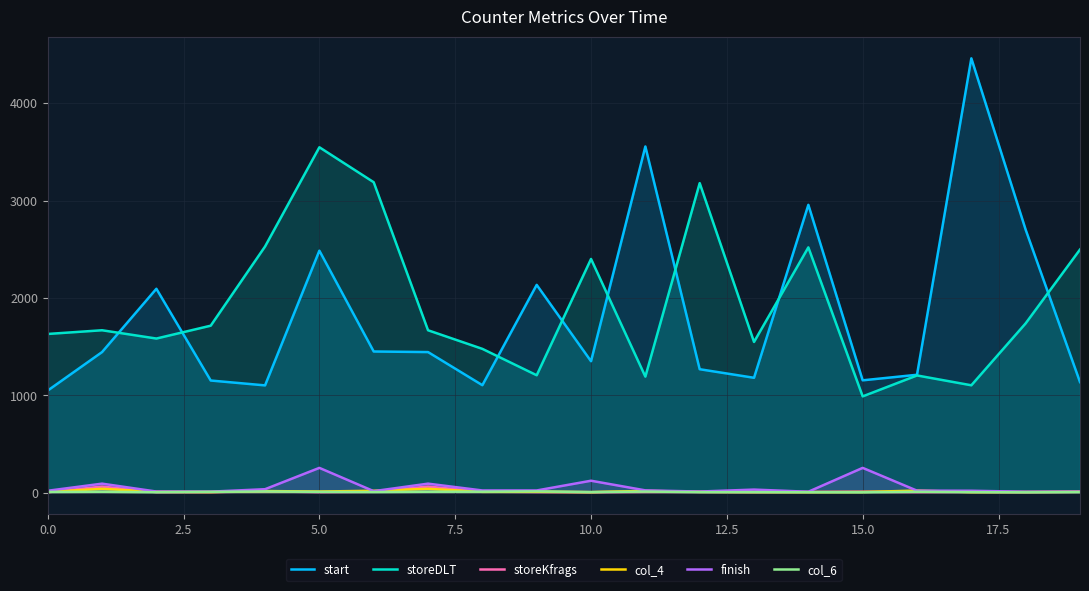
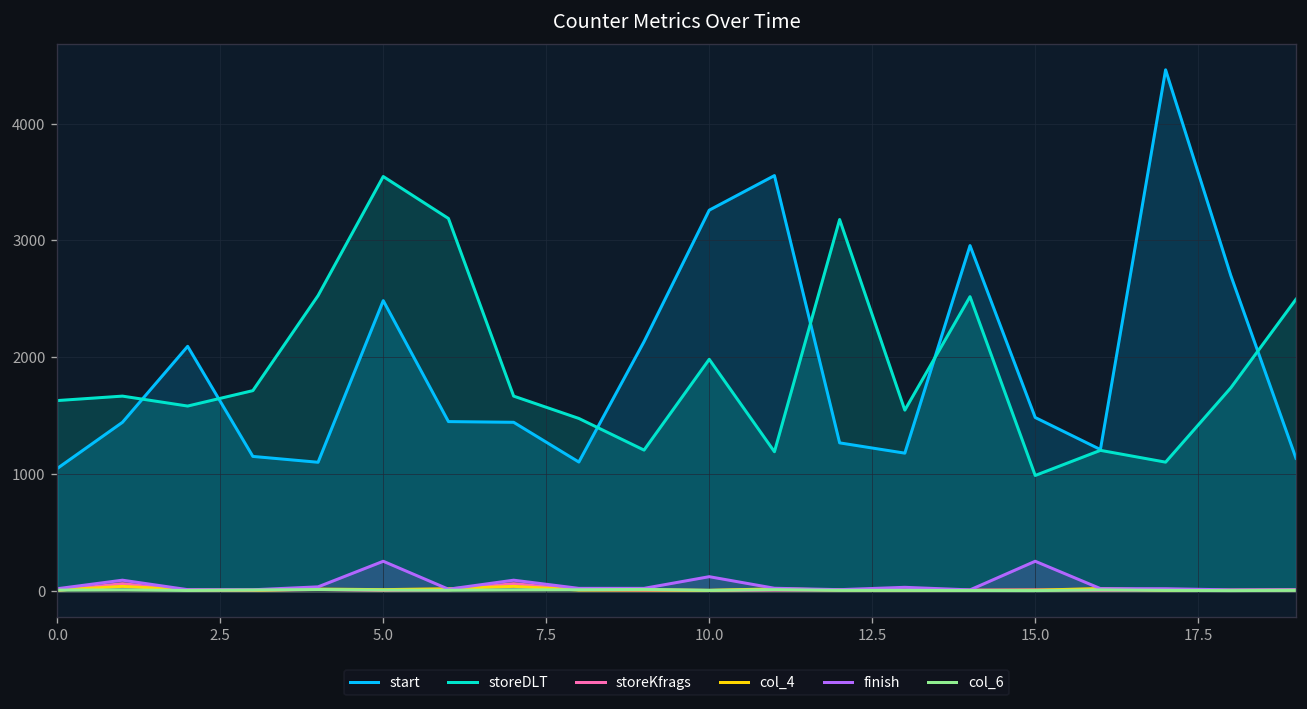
  {
    "start": {
      "0.0": 1000,
      "5.0": 2500,
-     "10.0": 1400,
-     "15.0": 1200
+     "10.0": 3300,
+     "15.0": 1500
    },
    "storeDLT": {
      "0.0": 1600,
      "5.0": 3500,
-     "10.0": 2400,
+     "10.0": 2000,
      "15.0": 1000
    },
    "finish": {
      "5.0": 300,
      "10.0": 100,
      "15.0": 300
    }
  }
